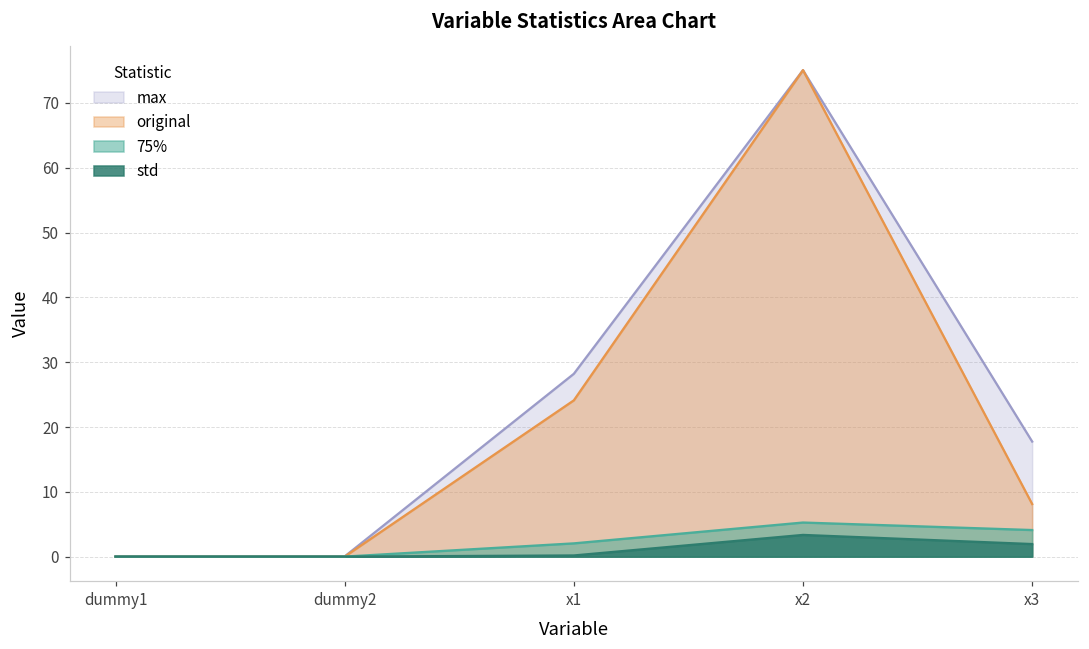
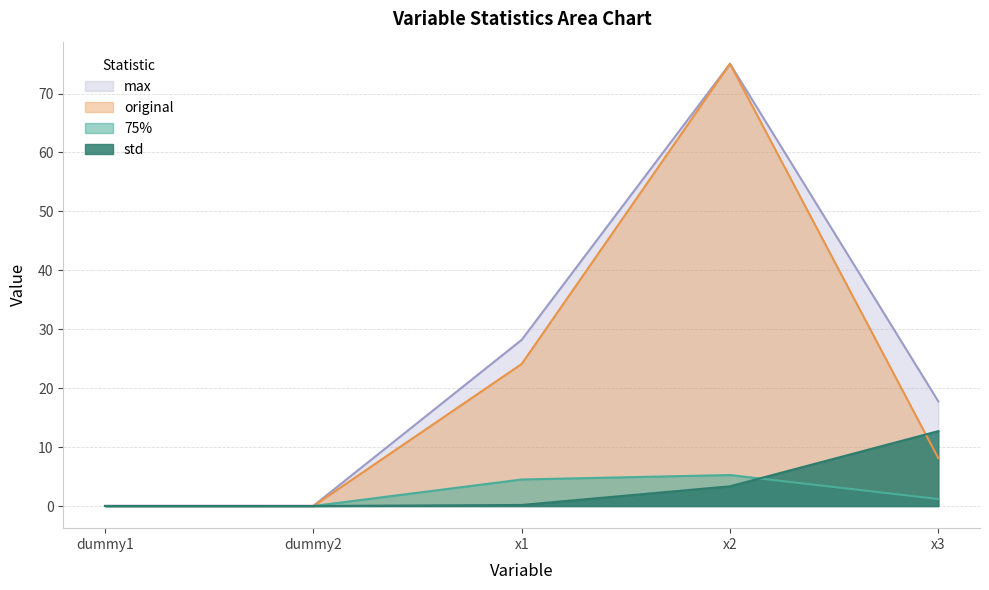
  {
    "max": {
      "x1": 28,
      "x3": 18
    },
    "original": {
      "x1": 24,
      "x3": 8
    },
    "75%": {
-     "x1": 2,
+     "x1": 5,
      "x2": 5,
-     "x3": 4
+     "x3": 1
    },
    "std": {
      "x1": 0,
      "x2": 3,
-     "x3": 2
+     "x3": 13
    }
  }
